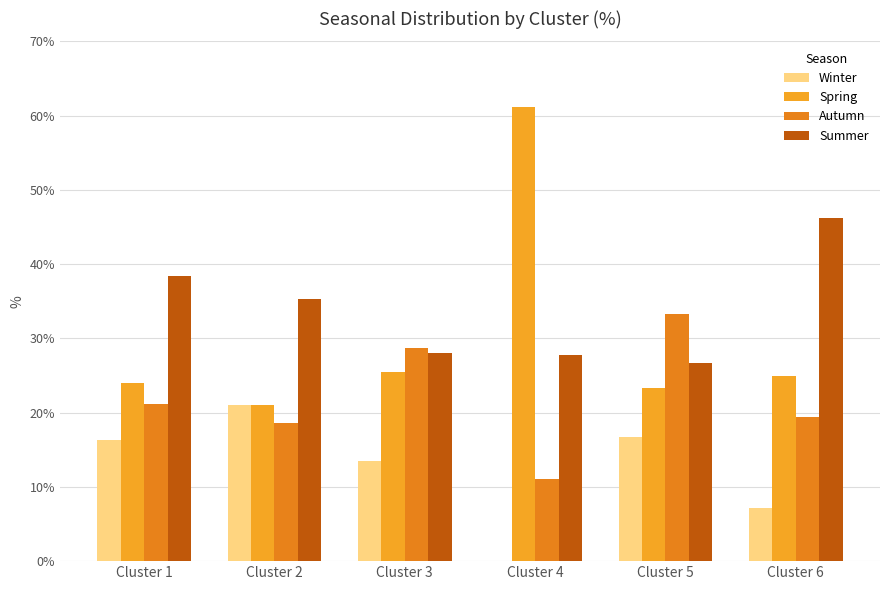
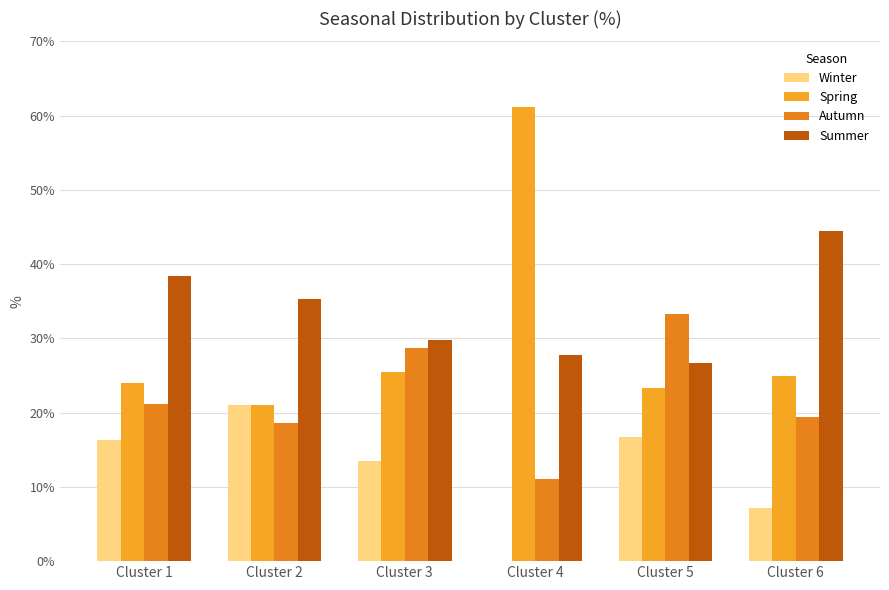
  {
    "Winter": {
      "Cluster 1": "16%",
      "Cluster 2": "21%",
      "Cluster 3": "14%",
      "Cluster 4": "0%",
      "Cluster 5": "17%",
      "Cluster 6": "7%"
    },
    "Summer": {
      "Cluster 1": "38%",
      "Cluster 2": "35%",
-     "Cluster 3": "28%",
+     "Cluster 3": "30%",
      "Cluster 4": "28%",
      "Cluster 5": "27%",
-     "Cluster 6": "46%"
+     "Cluster 6": "44%"
    }
  }
